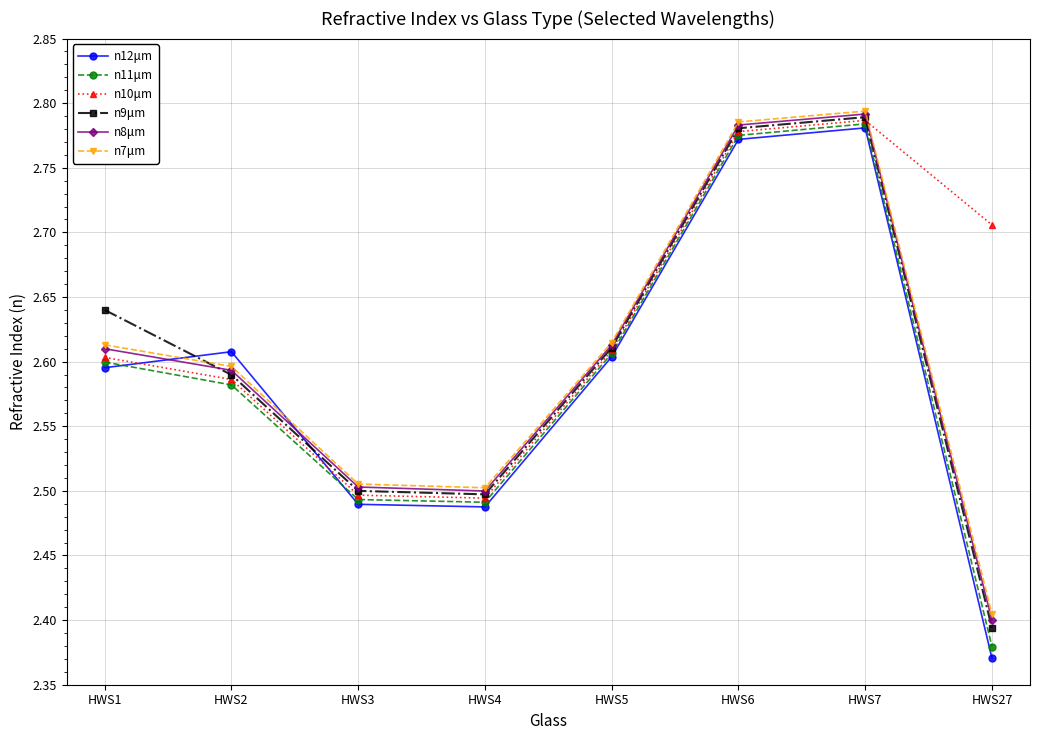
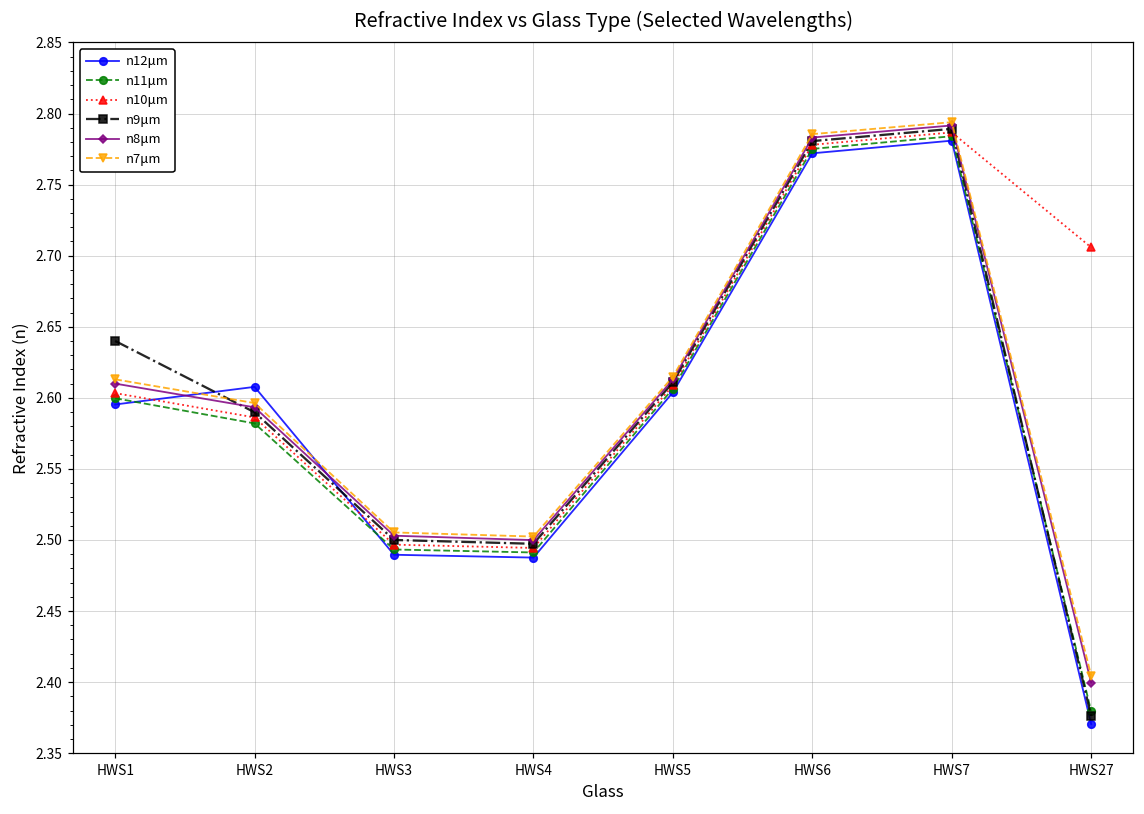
  {
    "n12μm": {
      "HWS1": 2.595,
      "HWS2": 2.608,
      "HWS3": 2.490,
      "HWS4": 2.488,
      "HWS5": 2.604,
      "HWS6": 2.772,
      "HWS7": 2.781,
      "HWS27": 2.371
    },
    "n11μm": {
      "HWS1": 2.600,
      "HWS2": 2.582,
      "HWS3": 2.493,
      "HWS4": 2.491,
      "HWS5": 2.606,
      "HWS6": 2.775,
      "HWS7": 2.784,
      "HWS27": 2.380
    },
    "n10μm": {
      "HWS1": 2.603,
      "HWS2": 2.586,
      "HWS3": 2.497,
      "HWS4": 2.494,
      "HWS5": 2.609,
      "HWS6": 2.778,
      "HWS7": 2.787,
      "HWS27": 2.706
    },
    "n9μm": {
      "HWS1": 2.640,
      "HWS2": 2.590,
      "HWS3": 2.500,
      "HWS4": 2.497,
      "HWS5": 2.611,
      "HWS6": 2.781,
      "HWS7": 2.789,
-     "HWS27": 2.394
+     "HWS27": 2.376
    },
    "n8μm": {
      "HWS1": 2.610,
      "HWS2": 2.593,
      "HWS3": 2.503,
      "HWS4": 2.500,
      "HWS6": 2.783,
      "HWS7": 2.792,
      "HWS27": 2.400
    },
    "n7μm": {
      "HWS1": 2.613,
      "HWS2": 2.596,
      "HWS3": 2.505,
      "HWS4": 2.502,
      "HWS6": 2.786,
      "HWS7": 2.794,
      "HWS27": 2.405
    }
  }
